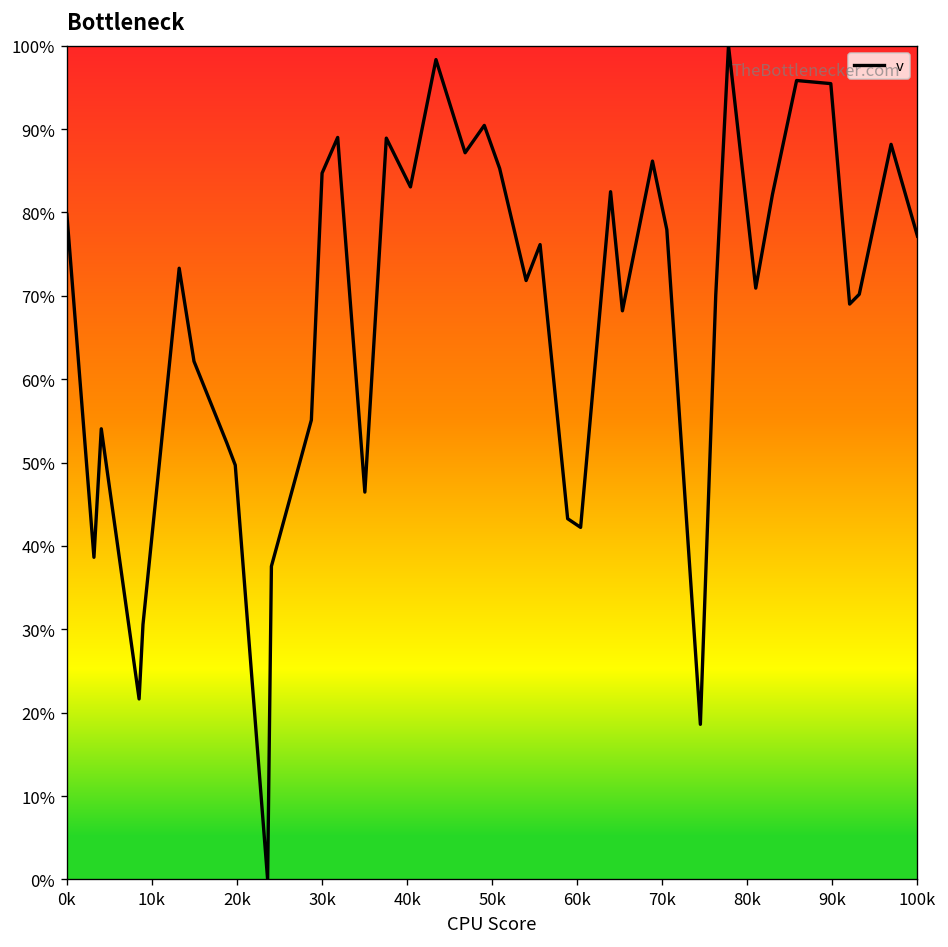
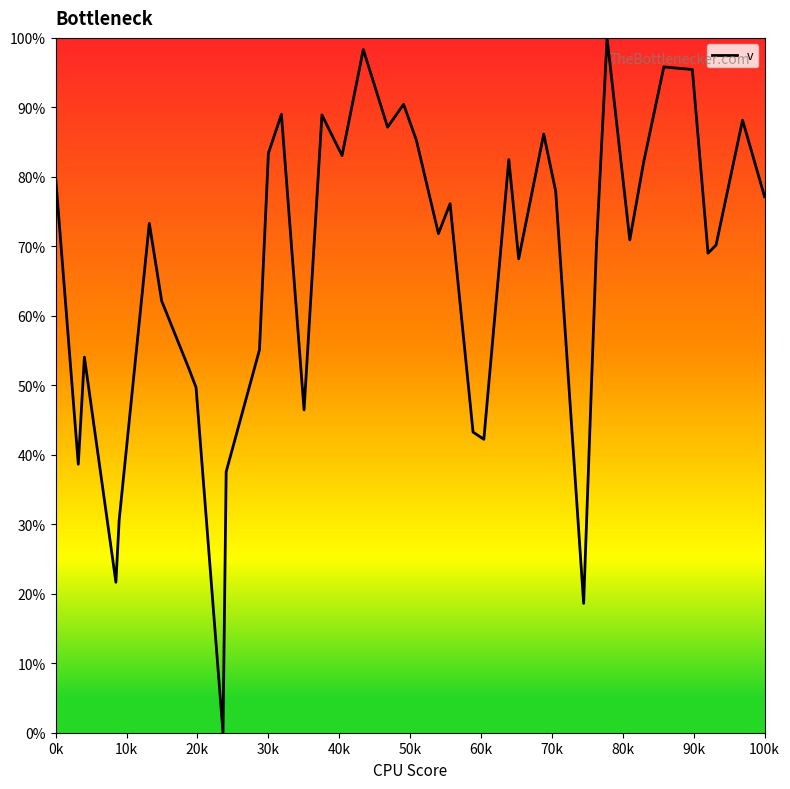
  {
    "0k": "80%",
-   "30k": "85%",
+   "30k": "83%",
    "100k": "77%"
  }
